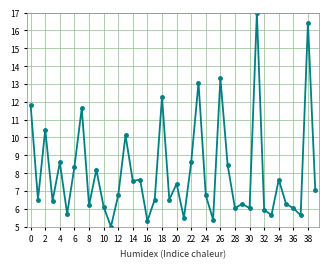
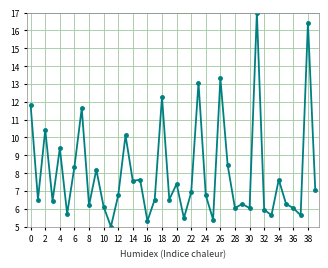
  {
    "0": 11.8,
    "2": 10.4,
-   "4": 8.6,
+   "4": 9.4,
    "6": 8.4,
    "8": 6.2,
    "10": 6.1,
    "12": 6.8,
    "14": 7.6,
    "16": 5.3,
    "18": 12.3,
    "20": 7.4,
-   "22": 8.6,
+   "22": 6.9,
    "24": 6.8,
    "26": 13.3,
    "28": 6.0,
    "30": 6.0,
    "32": 6.0,
    "34": 7.6,
    "36": 6.0,
    "38": 16.4
  }
